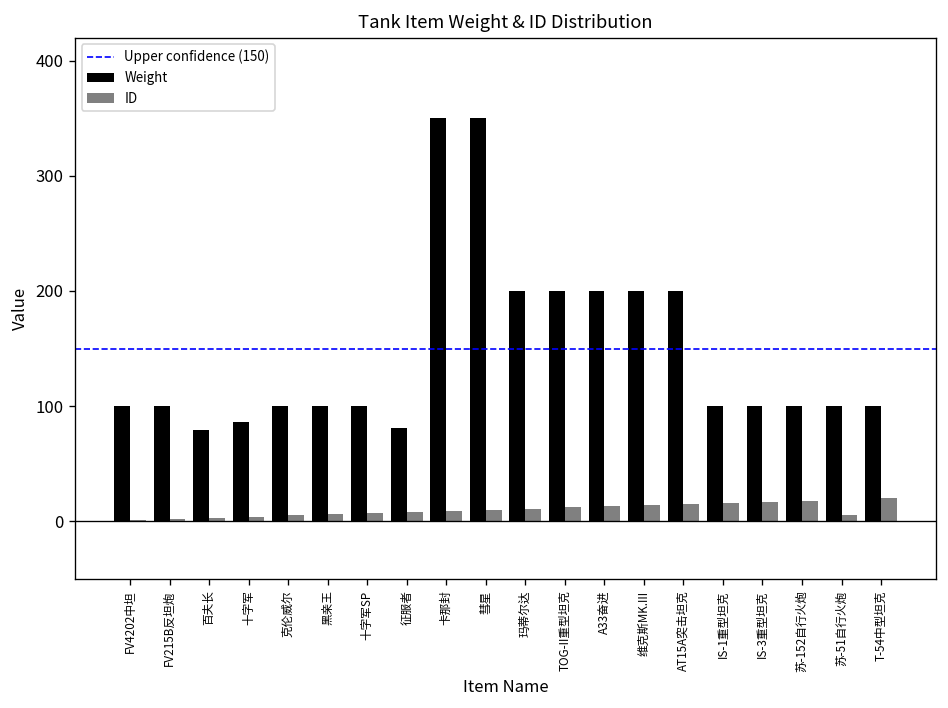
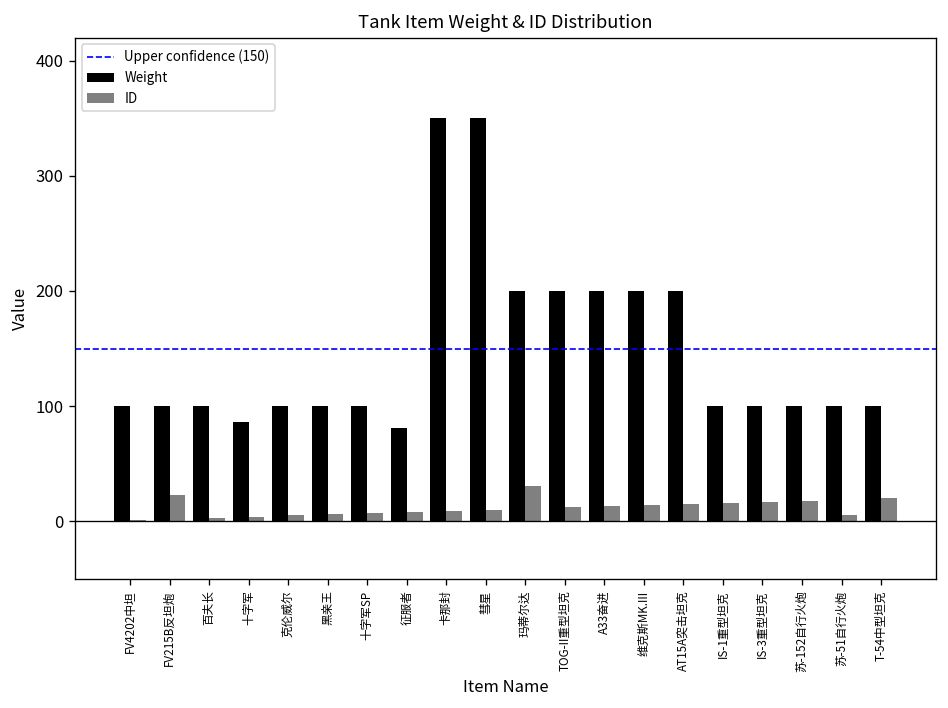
  {
    "Weight": {
      "FV4202中坦": 100,
      "FV215B反坦炮": 100,
-     "百夫长": 80,
+     "百夫长": 100,
      "十字军": 90,
      "克伦威尔": 100,
      "黑亲王": 100,
      "十字军SP": 100,
      "征服者": 80,
      "卡那封": 350,
      "彗星": 350,
      "玛蒂尔达": 200,
      "TOG-II重型坦克": 200,
      "A33奋进": 200,
      "维克斯MK.III": 200,
      "AT15A突击坦克": 200,
      "IS-1重型坦克": 100,
      "IS-3重型坦克": 100,
      "苏-152自行火炮": 100,
      "苏-51自行火炮": 100,
      "T-54中型坦克": 100
    },
    "ID": {
-     "FV215B反坦炮": 0,
+     "FV215B反坦炮": 20,
      "百夫长": 0,
      "十字军": 0,
      "克伦威尔": 10,
      "黑亲王": 10,
      "十字军SP": 10,
      "征服者": 10,
      "卡那封": 10,
      "彗星": 10,
-     "玛蒂尔达": 10,
+     "玛蒂尔达": 30,
      "TOG-II重型坦克": 10,
      "A33奋进": 10,
      "维克斯MK.III": 10,
      "AT15A突击坦克": 20,
      "IS-1重型坦克": 20,
      "IS-3重型坦克": 20,
      "苏-152自行火炮": 20,
      "苏-51自行火炮": 10,
      "T-54中型坦克": 20
    }
  }
